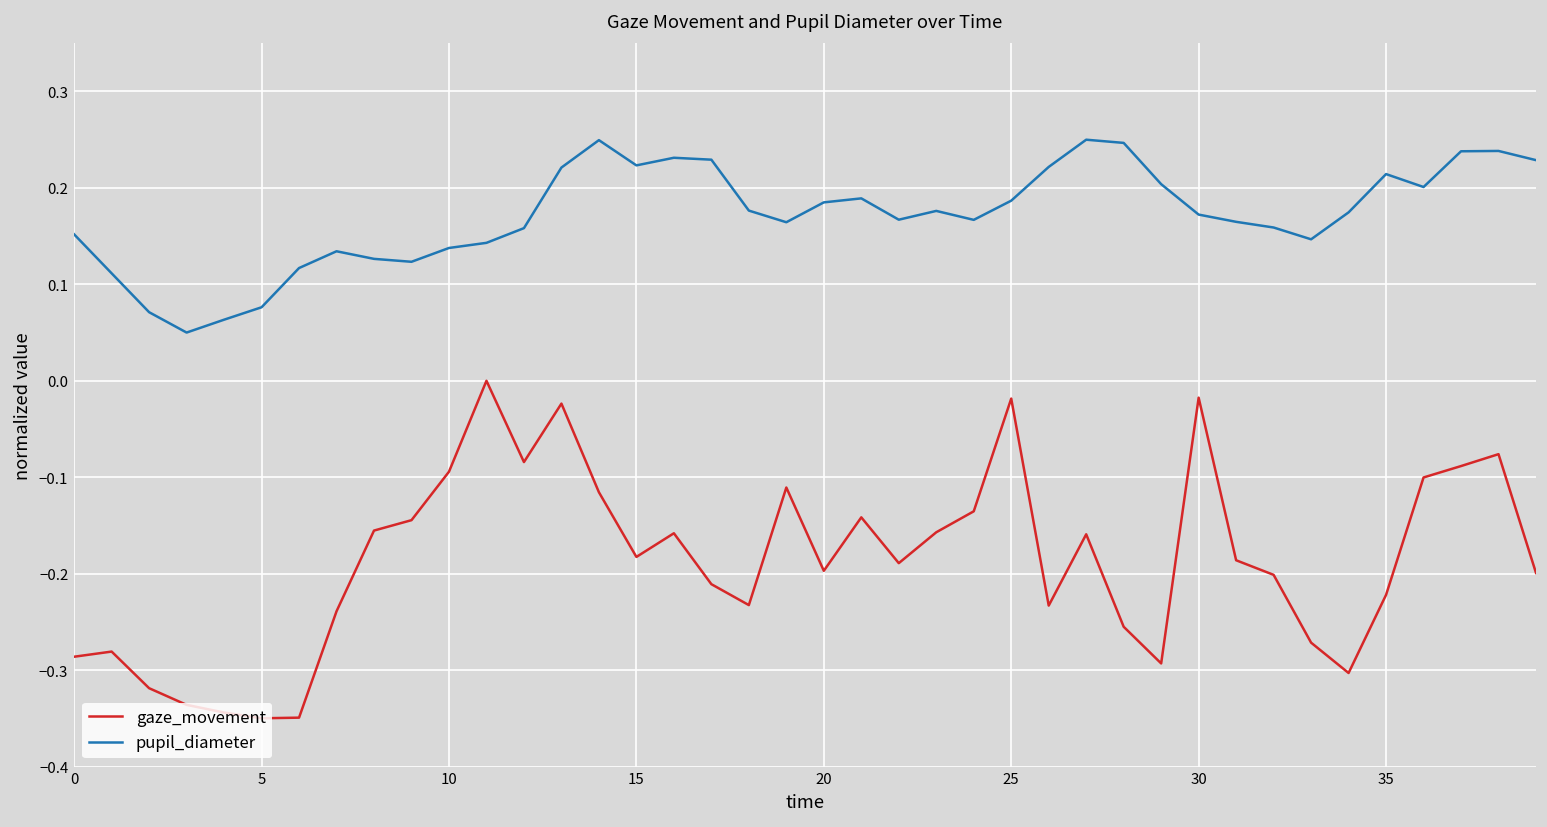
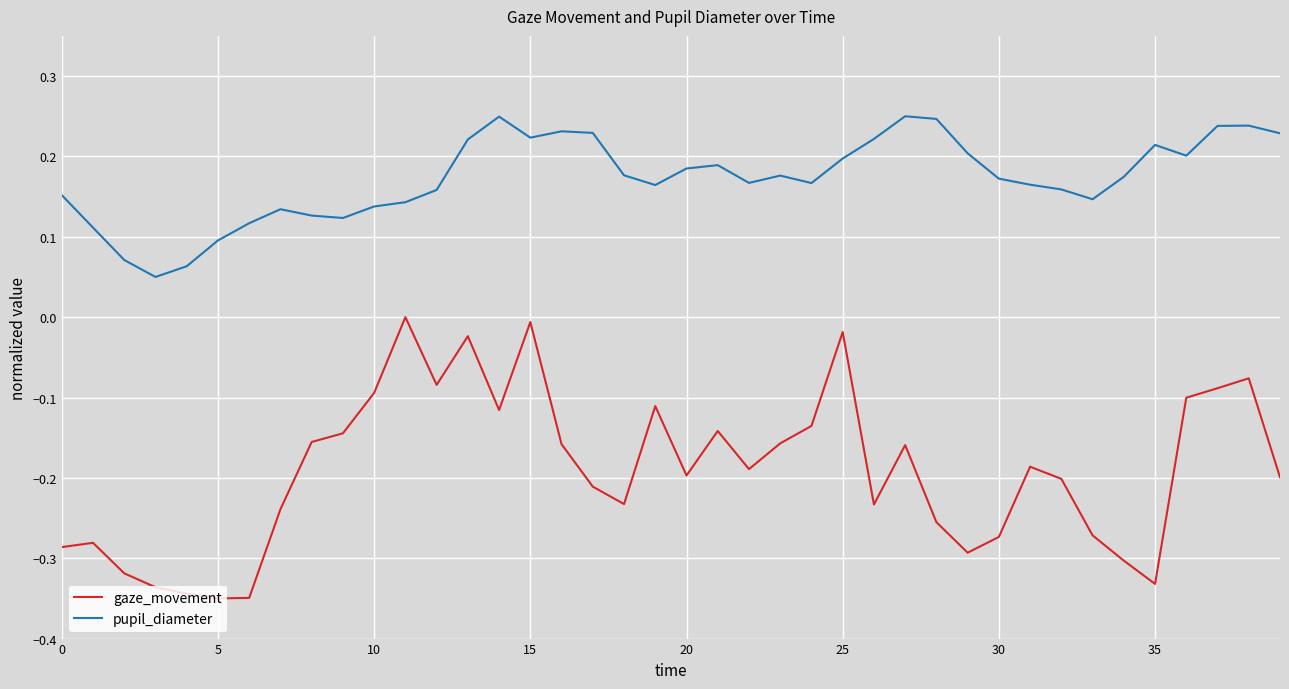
  {
    "gaze_movement": {
      "0": -0.29,
      "10": -0.09,
-     "15": -0.18,
+     "15": -0.01,
      "20": -0.20,
      "25": -0.02,
-     "30": -0.02,
-     "35": -0.22
+     "30": -0.27,
+     "35": -0.33
    },
    "pupil_diameter": {
      "0": 0.15,
-     "5": 0.08,
+     "5": 0.10,
      "10": 0.14,
      "15": 0.22,
      "20": 0.18,
-     "25": 0.19,
+     "25": 0.20,
      "30": 0.17,
      "35": 0.21
    }
  }
